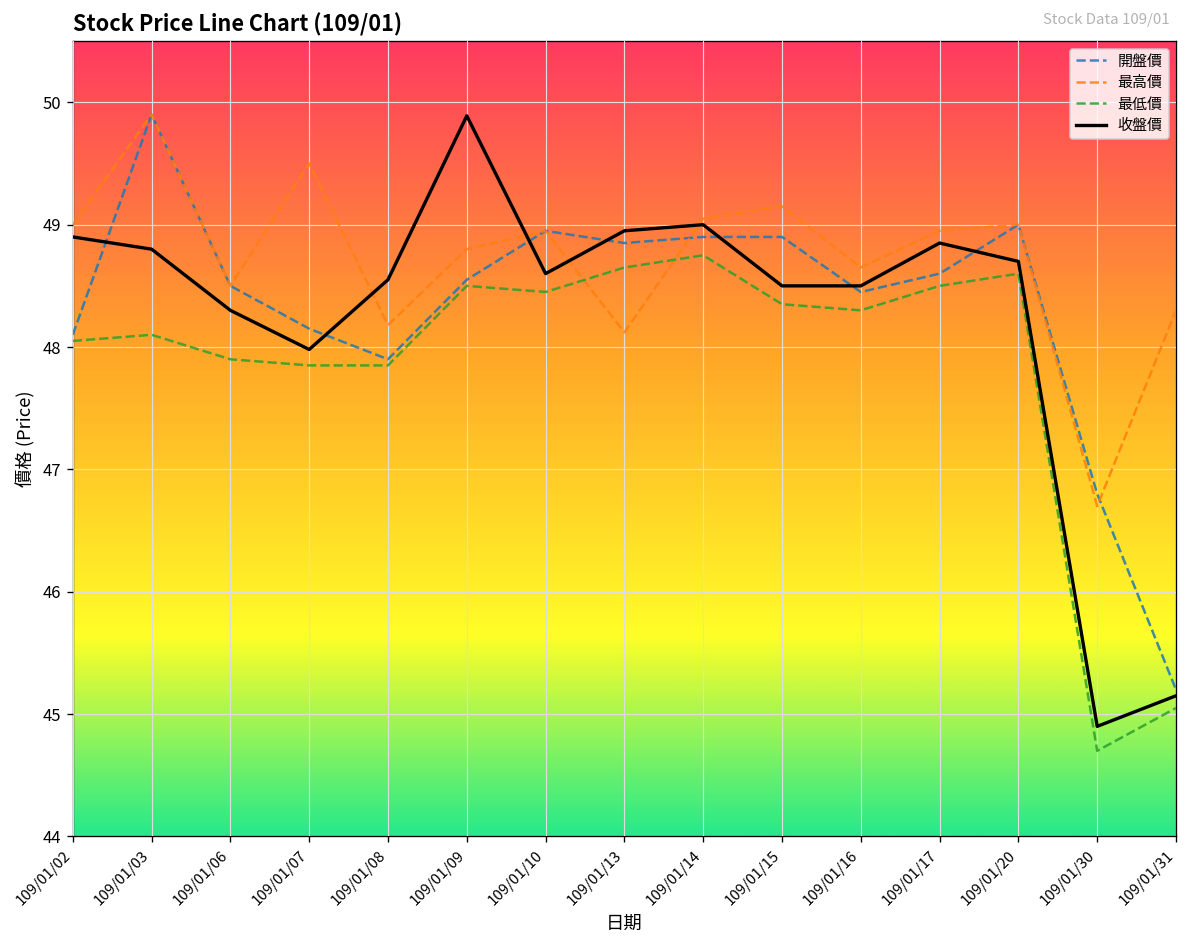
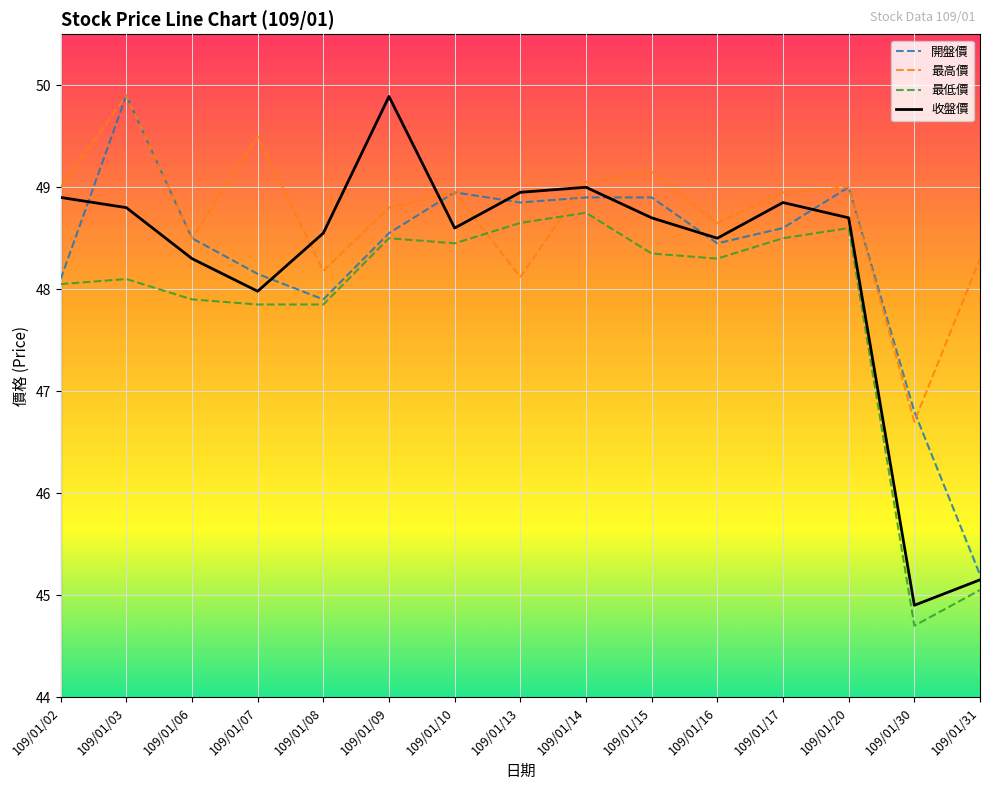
  {
    "開盤價": {
      "109/01/02": 48.1,
      "109/01/07": 48.15,
      "109/01/08": 47.9,
      "109/01/09": 48.55,
      "109/01/13": 48.85,
      "109/01/14": 48.9,
      "109/01/15": 48.9,
      "109/01/16": 48.45,
      "109/01/17": 48.6,
      "109/01/30": 46.8,
      "109/01/31": 45.2
    },
    "最高價": {
      "109/01/02": 49.0,
      "109/01/07": 49.5,
      "109/01/08": 48.2,
      "109/01/09": 48.8,
      "109/01/13": 48.1,
      "109/01/14": 49.05,
      "109/01/15": 49.15,
      "109/01/16": 48.65,
      "109/01/17": 48.95,
      "109/01/30": 46.7,
      "109/01/31": 48.3
    },
    "最低價": {
      "109/01/02": 48.05,
      "109/01/03": 48.1,
      "109/01/06": 47.9,
      "109/01/07": 47.85,
      "109/01/08": 47.85,
      "109/01/09": 48.5,
      "109/01/10": 48.45,
      "109/01/13": 48.65,
      "109/01/14": 48.75,
      "109/01/15": 48.35,
      "109/01/16": 48.3,
      "109/01/17": 48.5,
      "109/01/20": 48.6,
      "109/01/30": 44.7,
      "109/01/31": 45.05
    },
    "收盤價": {
      "109/01/02": 48.9,
      "109/01/03": 48.8,
      "109/01/06": 48.3,
      "109/01/07": 48.0,
      "109/01/08": 48.55,
      "109/01/09": 49.9,
      "109/01/10": 48.6,
      "109/01/13": 48.95,
      "109/01/14": 49.0,
-     "109/01/15": 48.5,
+     "109/01/15": 48.7,
      "109/01/16": 48.5,
      "109/01/17": 48.85,
      "109/01/20": 48.7,
      "109/01/30": 44.9,
      "109/01/31": 45.15
    }
  }
